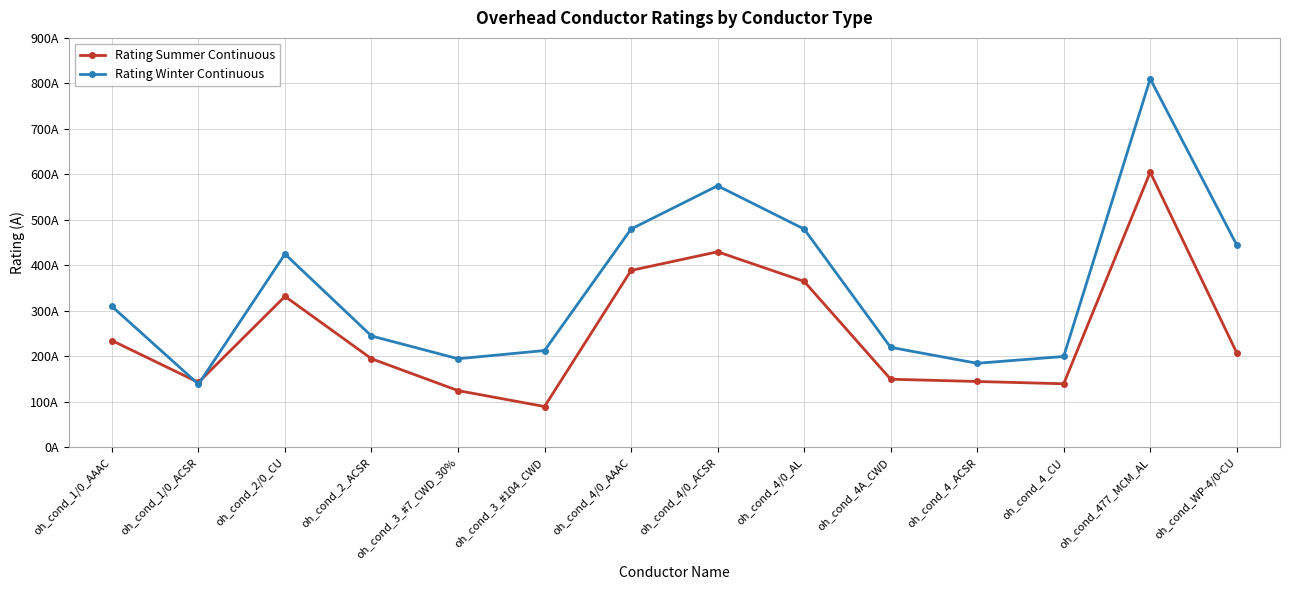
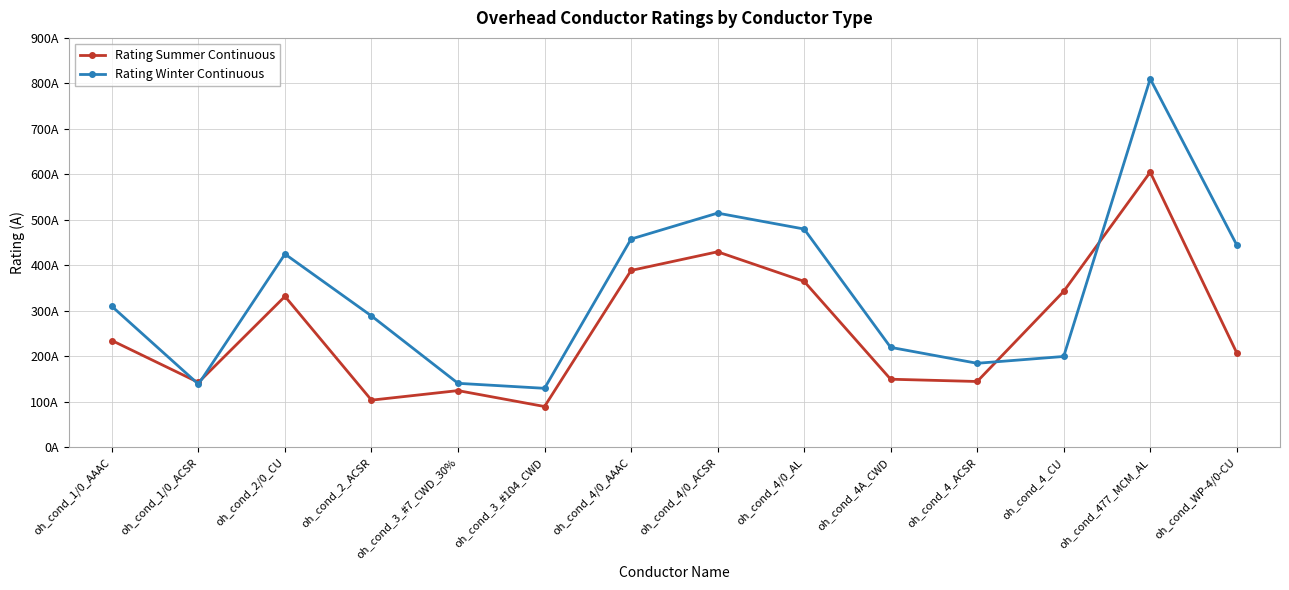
  {
    "Rating Summer Continuous": {
      "oh_cond_1/0_AAAC": "240A",
      "oh_cond_2/0_CU": "330A",
-     "oh_cond_2_ACSR": "200A",
+     "oh_cond_2_ACSR": "100A",
      "oh_cond_3_#7_CWD_30%": "130A",
      "oh_cond_3_#104_CWD": "90A",
      "oh_cond_4/0_AAAC": "390A",
      "oh_cond_4/0_ACSR": "430A",
      "oh_cond_4/0_AL": "370A",
      "oh_cond_4A_CWD": "150A",
      "oh_cond_4_ACSR": "150A",
-     "oh_cond_4_CU": "140A",
+     "oh_cond_4_CU": "340A",
      "oh_cond_477_MCM_AL": "610A",
      "oh_cond_WP-4/0-CU": "210A"
    },
    "Rating Winter Continuous": {
      "oh_cond_1/0_AAAC": "310A",
      "oh_cond_2/0_CU": "430A",
-     "oh_cond_2_ACSR": "250A",
-     "oh_cond_3_#7_CWD_30%": "200A",
-     "oh_cond_3_#104_CWD": "210A",
-     "oh_cond_4/0_AAAC": "480A",
-     "oh_cond_4/0_ACSR": "580A",
+     "oh_cond_2_ACSR": "290A",
+     "oh_cond_3_#7_CWD_30%": "140A",
+     "oh_cond_3_#104_CWD": "130A",
+     "oh_cond_4/0_AAAC": "460A",
+     "oh_cond_4/0_ACSR": "520A",
      "oh_cond_4/0_AL": "480A",
      "oh_cond_4A_CWD": "220A",
      "oh_cond_4_ACSR": "190A",
      "oh_cond_4_CU": "200A",
      "oh_cond_477_MCM_AL": "810A",
      "oh_cond_WP-4/0-CU": "450A"
    }
  }
